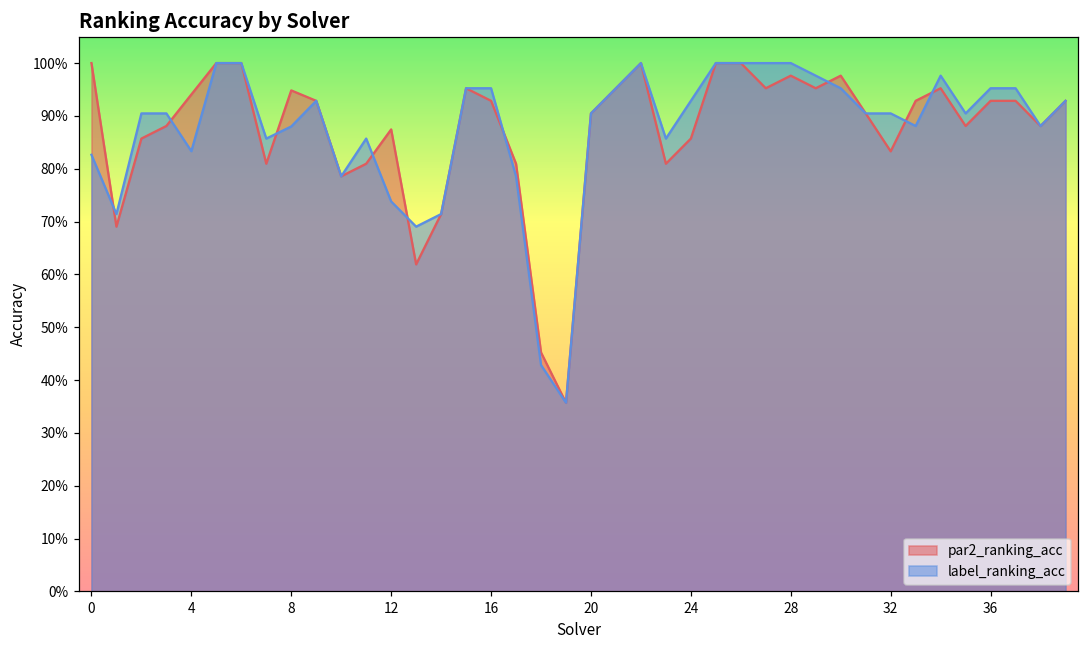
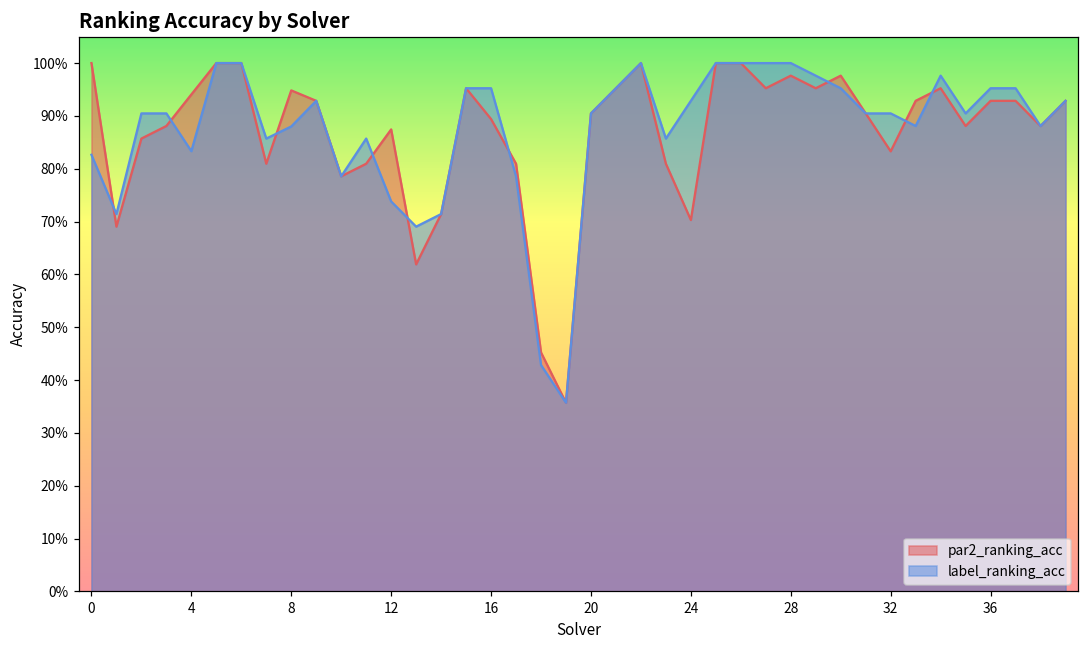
  {
    "par2_ranking_acc": {
      "0": "100%",
      "4": "94%",
      "8": "95%",
      "12": "87%",
-     "16": "93%",
-     "24": "86%",
+     "16": "89%",
+     "24": "70%",
      "28": "98%",
      "32": "83%",
      "36": "93%"
    },
    "label_ranking_acc": {
      "0": "83%",
      "4": "83%",
      "8": "88%",
      "12": "74%",
      "16": "95%",
      "24": "93%",
      "28": "100%",
      "32": "90%",
      "36": "95%"
    }
  }
